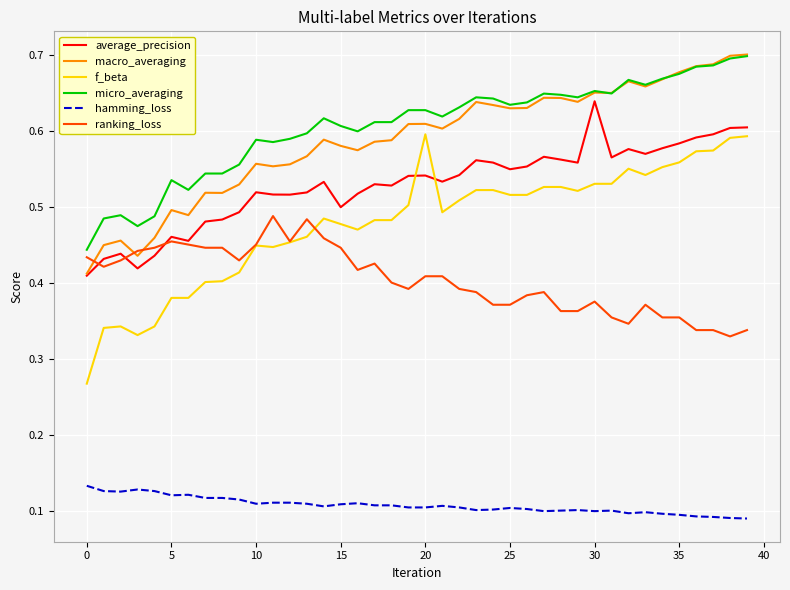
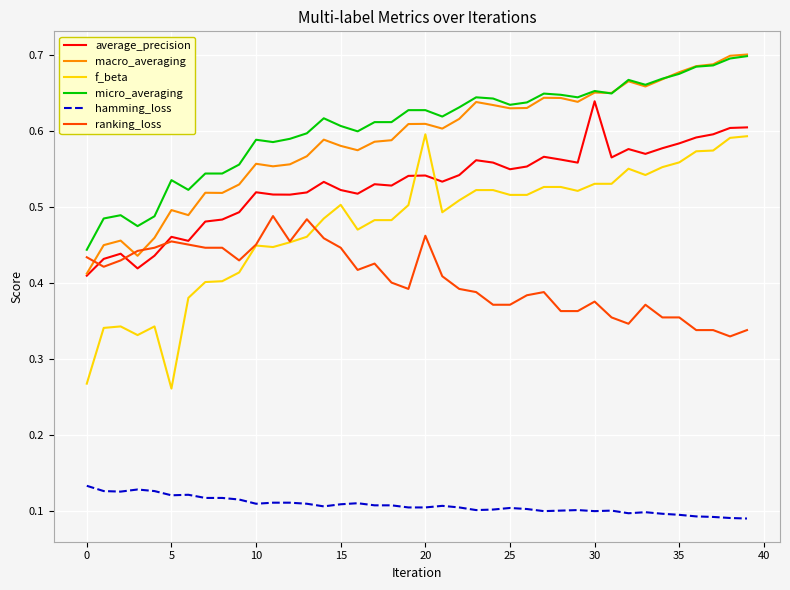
  {
    "average_precision": {
      "5": 0.46,
      "10": 0.52,
-     "15": 0.50,
+     "15": 0.52,
      "20": 0.54,
      "25": 0.55,
      "30": 0.64,
      "35": 0.58
    },
    "macro_averaging": {
      "5": 0.50,
      "10": 0.56,
      "15": 0.58,
      "20": 0.61,
      "25": 0.63
    },
    "f_beta": {
      "0": 0.27,
-     "5": 0.38,
-     "15": 0.48,
+     "5": 0.26,
+     "15": 0.50,
      "20": 0.60,
      "25": 0.52,
      "30": 0.53,
      "35": 0.56
    },
    "micro_averaging": {
      "0": 0.44,
      "5": 0.53,
      "10": 0.59,
      "15": 0.61,
      "20": 0.63,
      "25": 0.63
    },
    "hamming_loss": {
      "0": 0.13,
      "5": 0.12,
      "10": 0.11,
      "15": 0.11,
      "20": 0.10,
      "25": 0.10,
      "30": 0.10,
      "35": 0.09
    },
    "ranking_loss": {
      "0": 0.43,
      "5": 0.45,
      "15": 0.45,
-     "20": 0.41,
+     "20": 0.46,
      "25": 0.37,
      "30": 0.38,
      "35": 0.35
    }
  }
